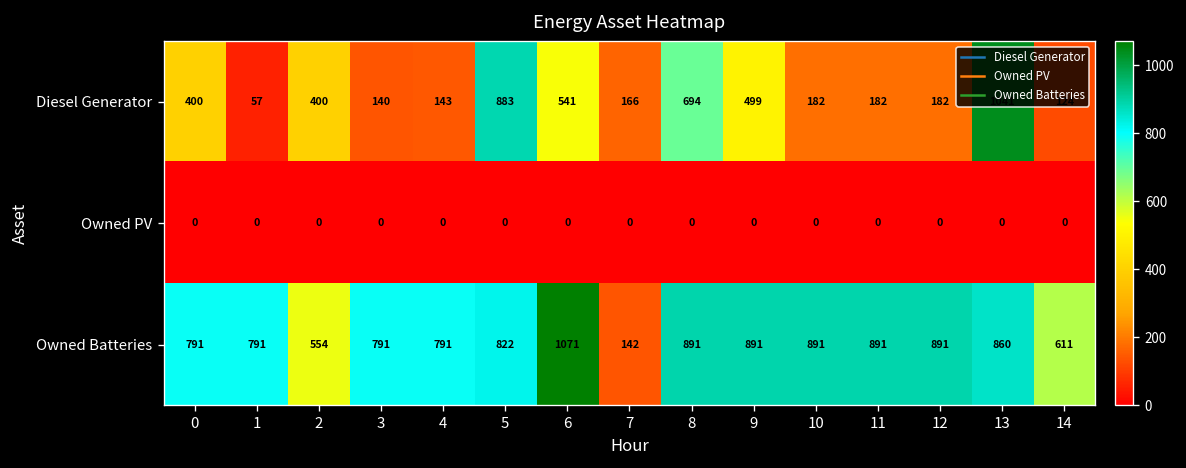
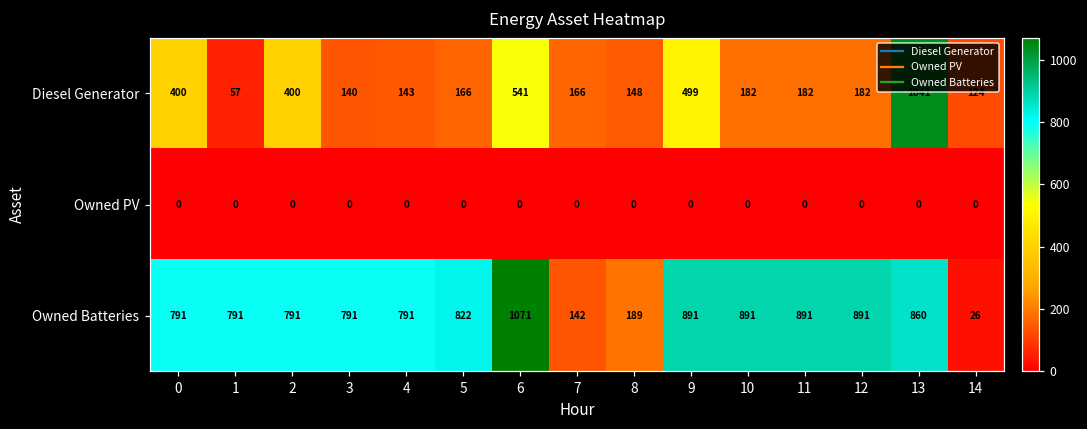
  {
    "Diesel Generator": {
      "0": 400,
      "1": 57,
      "2": 400,
      "3": 140,
      "4": 143,
-     "5": 883,
+     "5": 166,
      "6": 541,
      "7": 166,
-     "8": 694,
+     "8": 148,
      "9": 499,
      "10": 182,
      "11": 182,
      "12": 182
    },
    "Owned PV": {
      "0": 0,
      "1": 0,
      "2": 0,
      "3": 0,
      "4": 0,
      "5": 0,
      "6": 0,
      "7": 0,
      "8": 0,
      "9": 0,
      "10": 0,
      "11": 0,
      "12": 0,
      "13": 0,
      "14": 0
    },
    "Owned Batteries": {
      "0": 791,
      "1": 791,
-     "2": 554,
+     "2": 791,
      "3": 791,
      "4": 791,
      "5": 822,
      "6": 1071,
      "7": 142,
-     "8": 891,
+     "8": 189,
      "9": 891,
      "10": 891,
      "11": 891,
      "12": 891,
      "13": 860,
-     "14": 611
+     "14": 26
    }
  }
